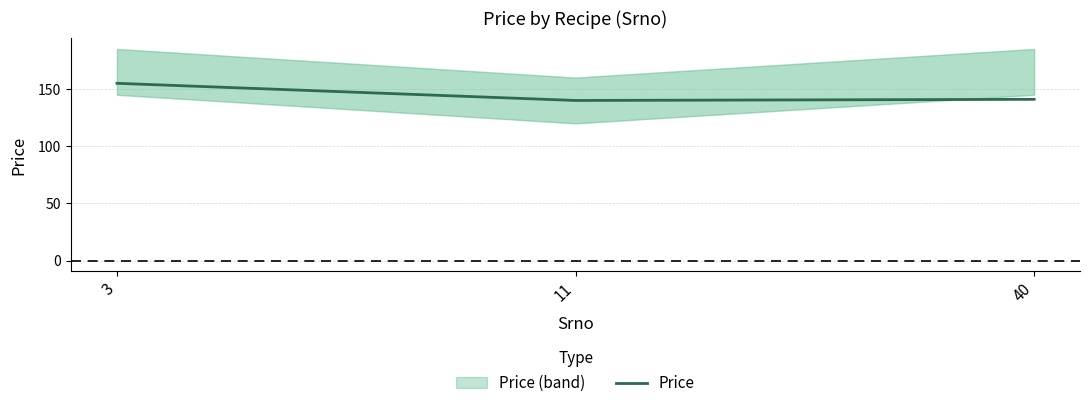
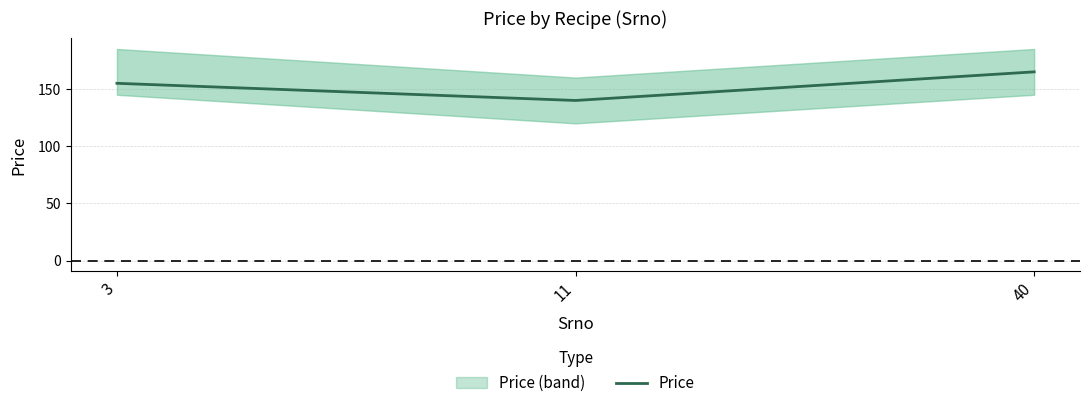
  {
    "Price": {
      "3": 155,
      "11": 140,
-     "40": 141
+     "40": 165
    }
  }
